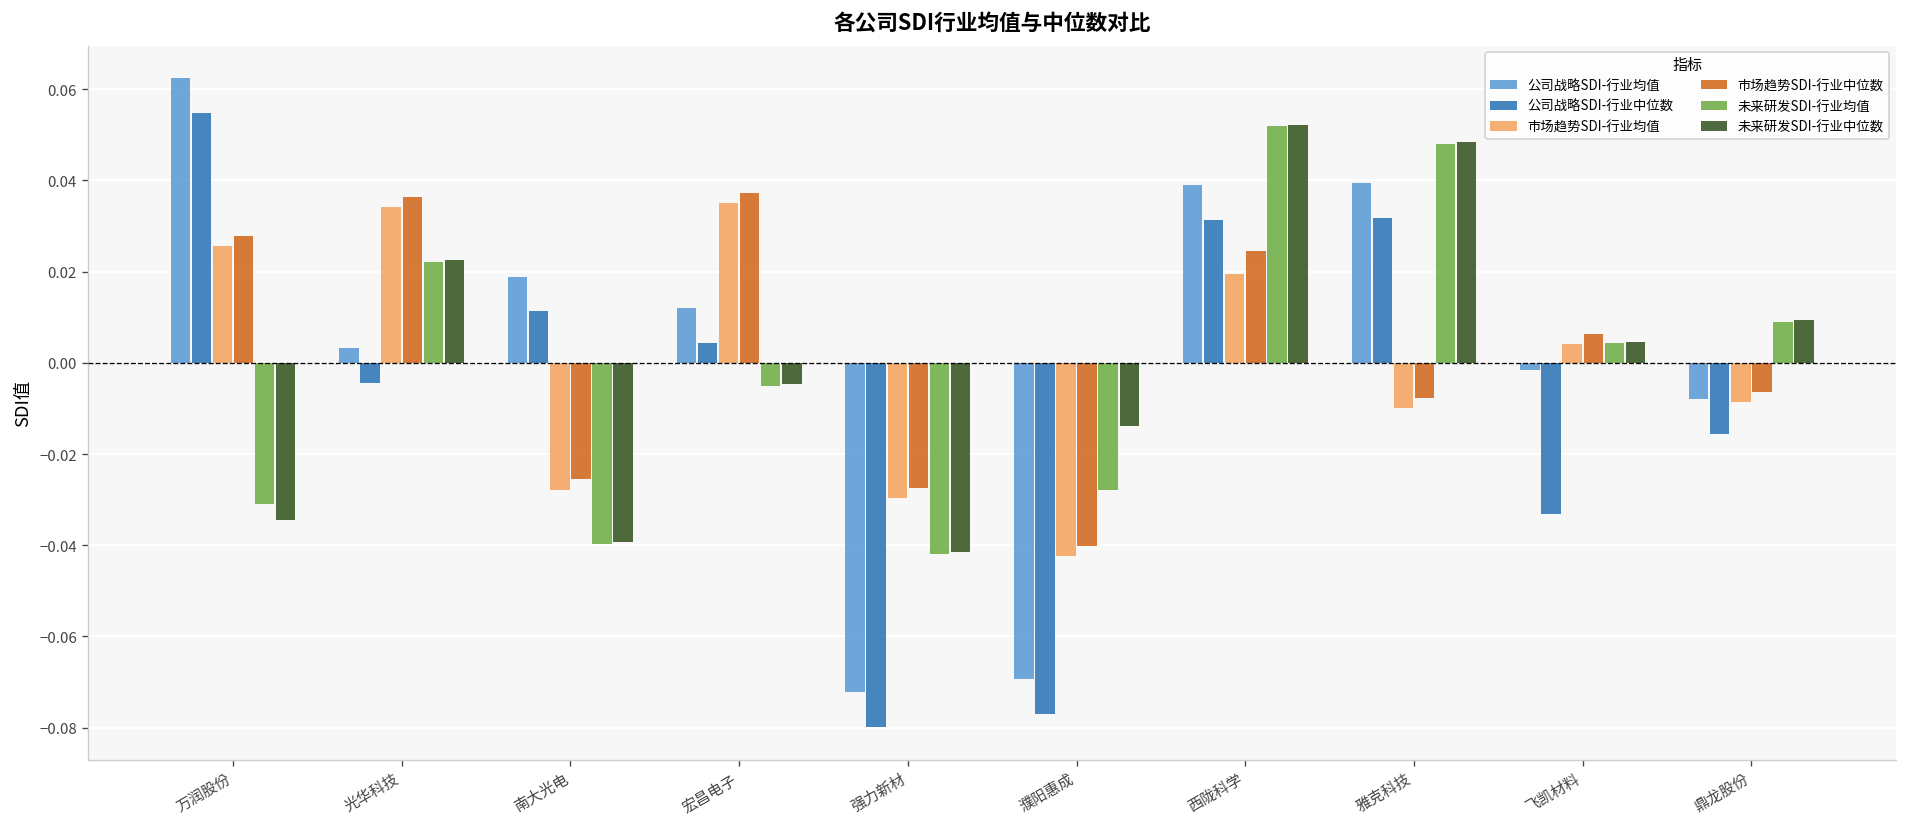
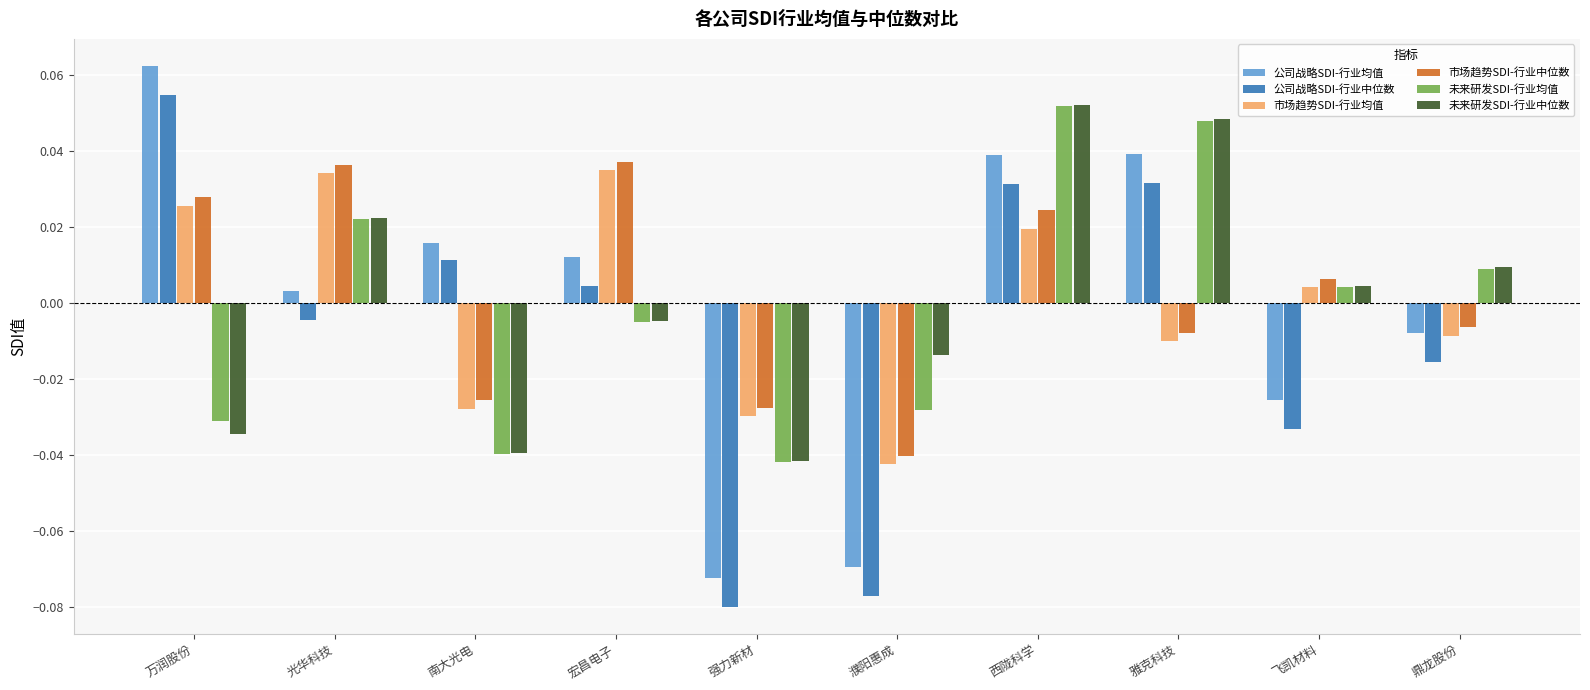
  {
    "公司战略SDI-行业均值": {
      "万润股份": 0.062,
      "光华科技": 0.003,
-     "南大光电": 0.019,
+     "南大光电": 0.016,
      "宏昌电子": 0.012,
      "强力新材": -0.072,
      "濮阳惠成": -0.069,
      "西陇科学": 0.039,
      "雅克科技": 0.039,
-     "飞凯材料": -0.002,
+     "飞凯材料": -0.025,
      "鼎龙股份": -0.008
    },
    "公司战略SDI-行业中位数": {
      "万润股份": 0.055,
      "光华科技": -0.004,
      "南大光电": 0.011,
      "宏昌电子": 0.004,
      "强力新材": -0.080,
      "濮阳惠成": -0.077,
      "西陇科学": 0.031,
      "雅克科技": 0.032,
      "飞凯材料": -0.033,
      "鼎龙股份": -0.016
    },
    "市场趋势SDI-行业均值": {
      "万润股份": 0.026,
      "光华科技": 0.034,
      "南大光电": -0.028,
      "宏昌电子": 0.035,
      "强力新材": -0.030,
      "濮阳惠成": -0.042,
      "西陇科学": 0.019,
      "雅克科技": -0.010,
      "飞凯材料": 0.004,
      "鼎龙股份": -0.009
    },
    "市场趋势SDI-行业中位数": {
      "万润股份": 0.028,
      "光华科技": 0.036,
      "南大光电": -0.026,
      "宏昌电子": 0.037,
      "强力新材": -0.027,
      "濮阳惠成": -0.040,
      "西陇科学": 0.025,
      "雅克科技": -0.008,
      "飞凯材料": 0.006,
      "鼎龙股份": -0.006
    },
    "未来研发SDI-行业均值": {
      "万润股份": -0.031,
      "光华科技": 0.022,
      "南大光电": -0.040,
      "宏昌电子": -0.005,
      "强力新材": -0.042,
      "濮阳惠成": -0.028,
      "西陇科学": 0.052,
      "雅克科技": 0.048,
      "飞凯材料": 0.004,
      "鼎龙股份": 0.009
    },
    "未来研发SDI-行业中位数": {
      "万润股份": -0.034,
      "光华科技": 0.023,
      "南大光电": -0.039,
      "宏昌电子": -0.005,
      "强力新材": -0.042,
      "濮阳惠成": -0.014,
      "西陇科学": 0.052,
      "雅克科技": 0.048,
      "飞凯材料": 0.005,
      "鼎龙股份": 0.009
    }
  }
